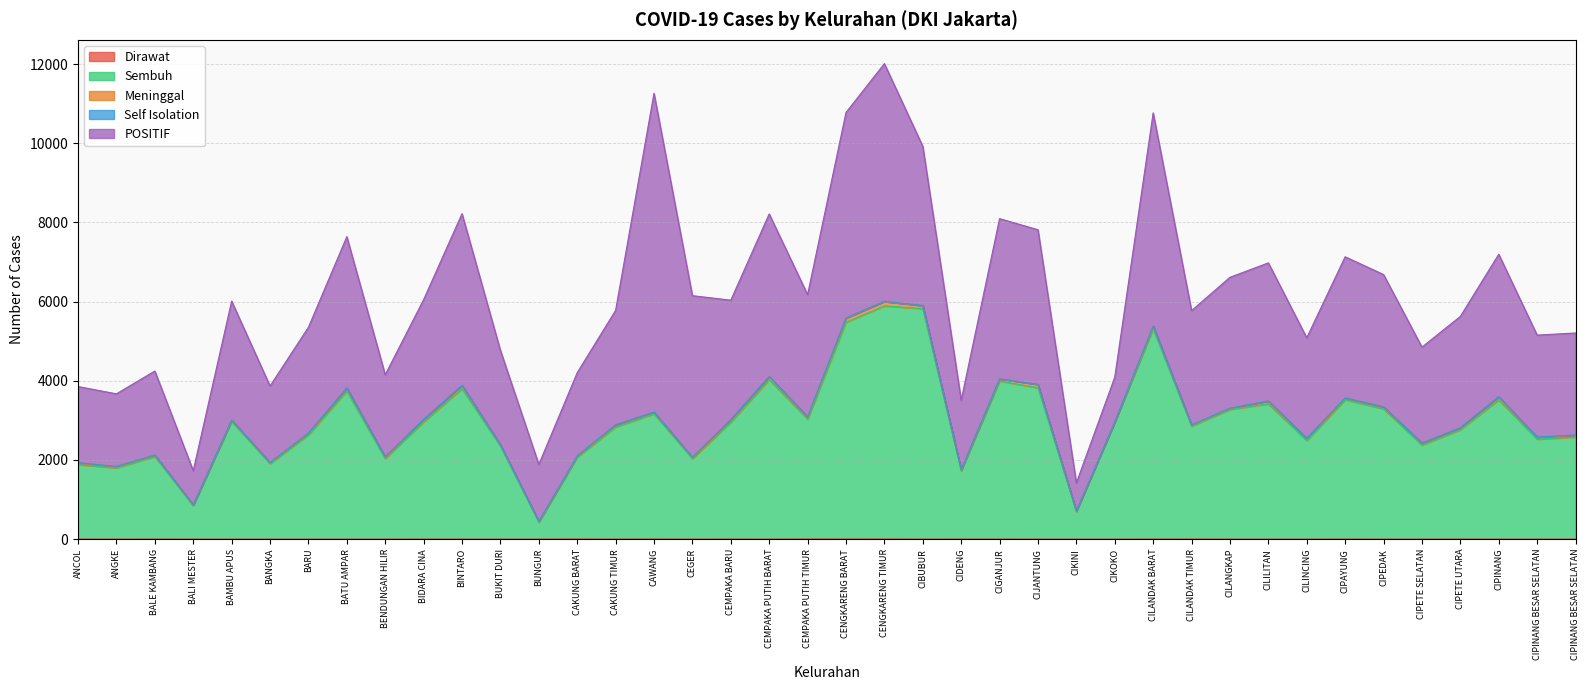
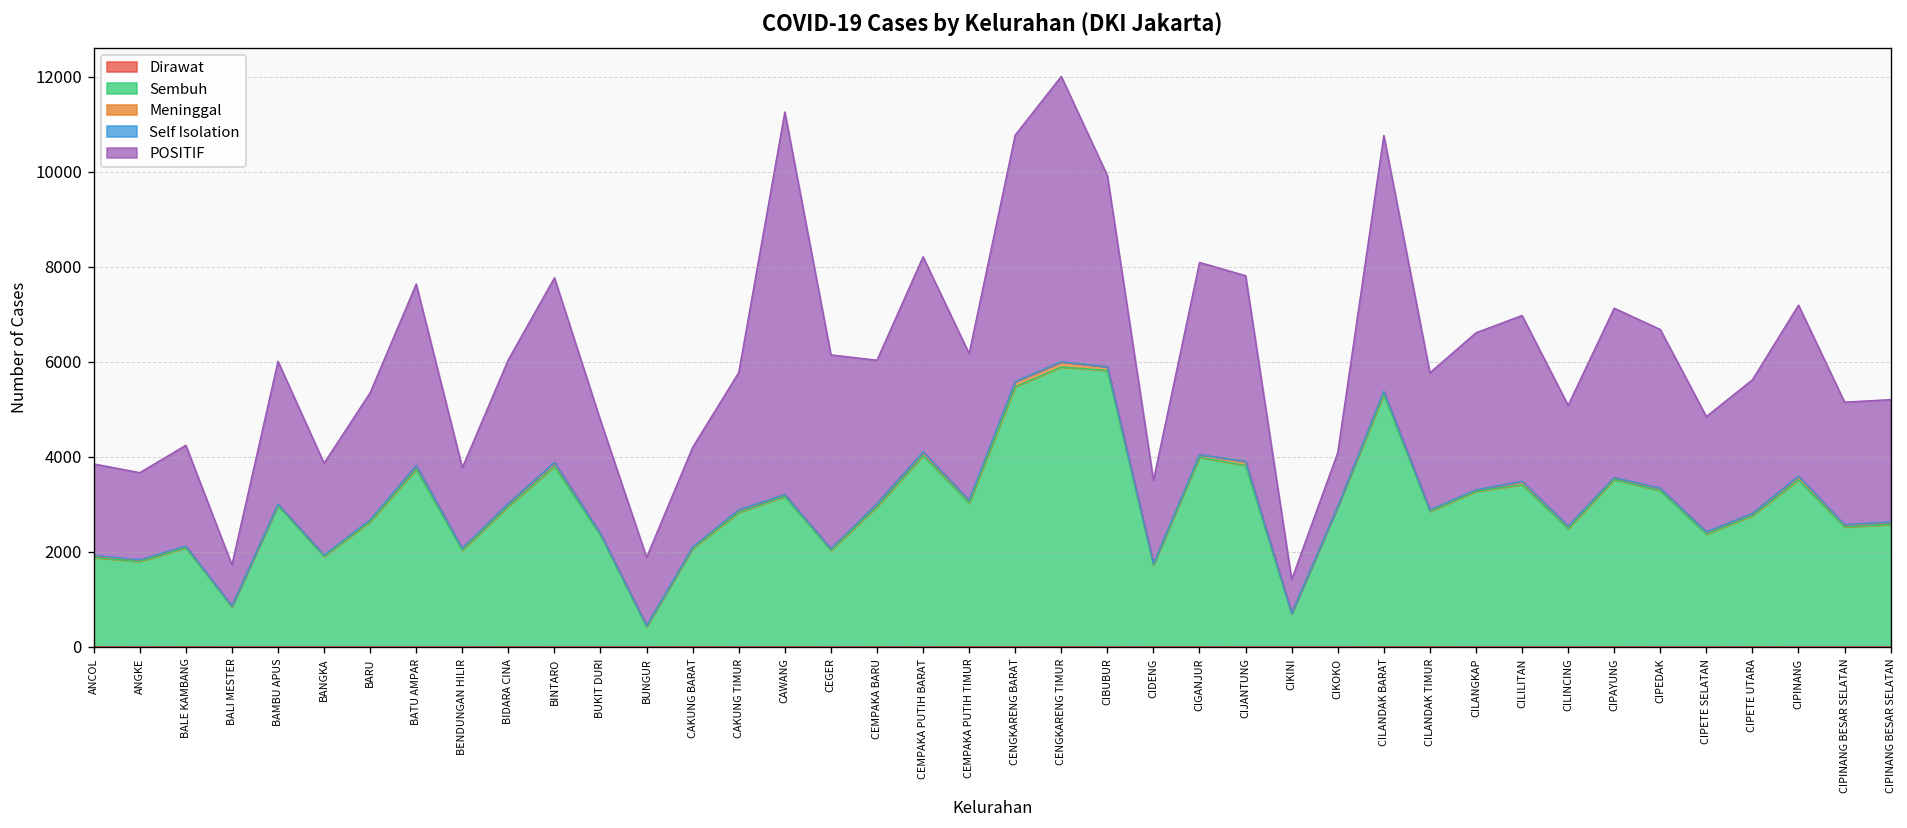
  {
    "Sembuh": {
      "BATU AMPAR": 3700,
      "BINTARO": 3800,
      "CEMPAKA BARU": 3000,
      "CEMPAKA PUTIH BARAT": 4000,
      "CENGKARENG BARAT": 5500,
      "CENGKARENG TIMUR": 5900,
      "CIBUBUR": 5800,
      "CIJANTUNG": 3800,
      "CILANDAK BARAT": 5300,
      "CILILITAN": 3400,
      "CIPINANG": 3500
    },
    "POSITIF": {
      "ANCOL": 1900,
      "ANGKE": 1800,
      "BALE KAMBANG": 2100,
      "BALI MESTER": 900,
      "BAMBU APUS": 3000,
      "BANGKA": 1900,
      "BARU": 2700,
      "BATU AMPAR": 3800,
-     "BENDUNGAN HILIR": 2100,
+     "BENDUNGAN HILIR": 1700,
      "BIDARA CINA": 3000,
-     "BINTARO": 4300,
+     "BINTARO": 3900,
      "BUKIT DURI": 2400,
      "BUNGUR": 1400,
      "CAKUNG BARAT": 2100,
      "CAKUNG TIMUR": 2900,
      "CAWANG": 8100,
      "CEGER": 4100,
      "CEMPAKA BARU": 3000,
      "CEMPAKA PUTIH BARAT": 4100,
      "CEMPAKA PUTIH TIMUR": 3100,
      "CENGKARENG BARAT": 5200,
      "CENGKARENG TIMUR": 6000,
      "CIBUBUR": 4000,
      "CIDENG": 1800,
      "CIGANJUR": 4000,
      "CIJANTUNG": 3900,
      "CIKINI": 700,
      "CIKOKO": 1100,
      "CILANDAK BARAT": 5400,
      "CILANDAK TIMUR": 2900,
      "CILANGKAP": 3300,
      "CILILITAN": 3500,
      "CILINCING": 2500,
      "CIPAYUNG": 3600,
      "CIPEDAK": 3300,
      "CIPETE SELATAN": 2400,
      "CIPETE UTARA": 2800,
      "CIPINANG": 3600
    }
  }
